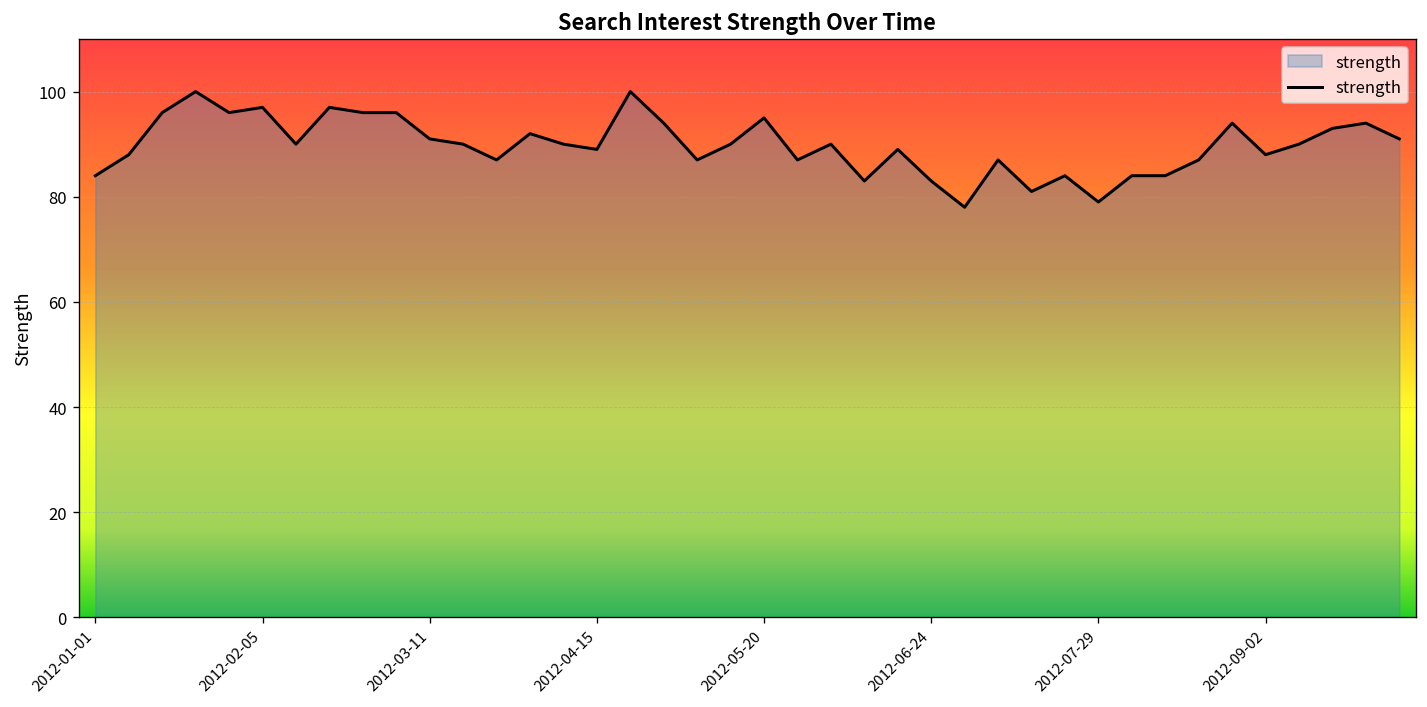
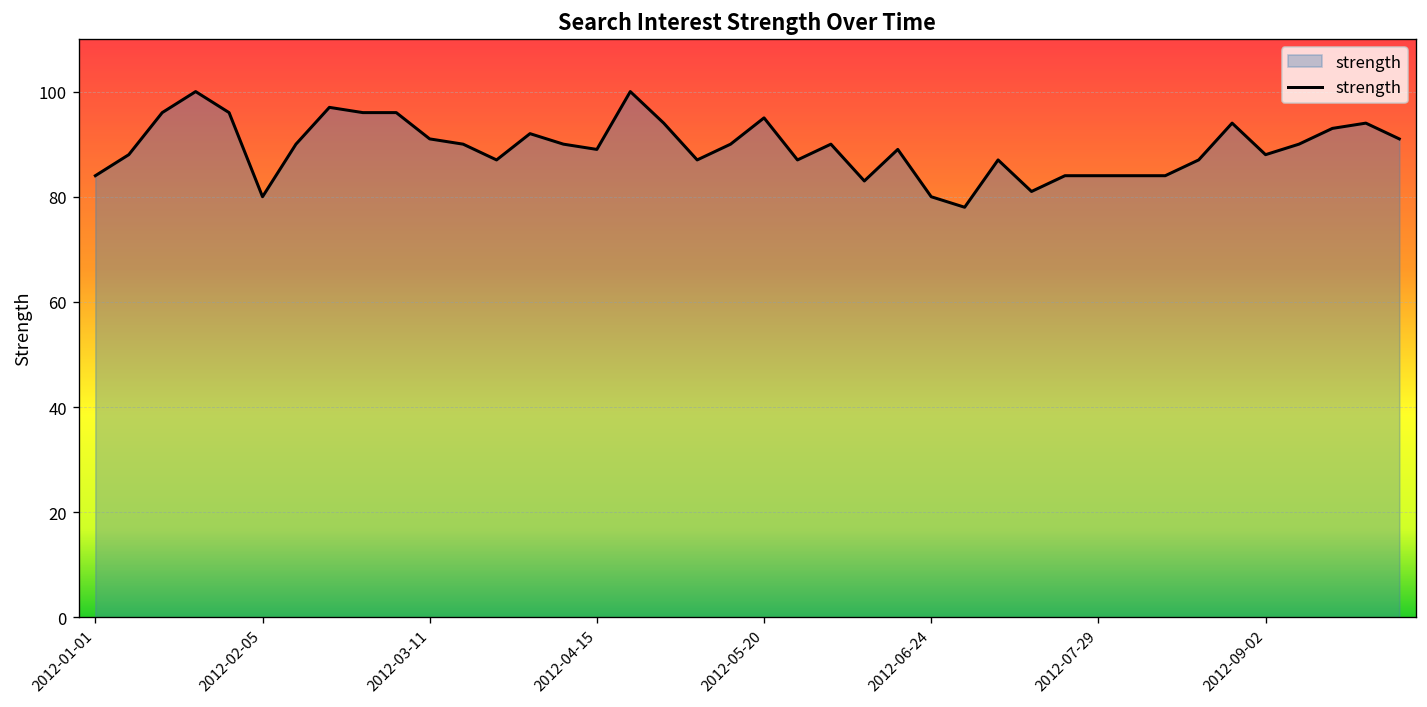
  {
    "2012-01-01": 84,
-   "2012-02-05": 97,
+   "2012-02-05": 80,
    "2012-03-11": 91,
    "2012-04-15": 89,
    "2012-05-20": 95,
-   "2012-06-24": 83,
-   "2012-07-29": 79,
+   "2012-06-24": 80,
+   "2012-07-29": 84,
    "2012-09-02": 88
  }
